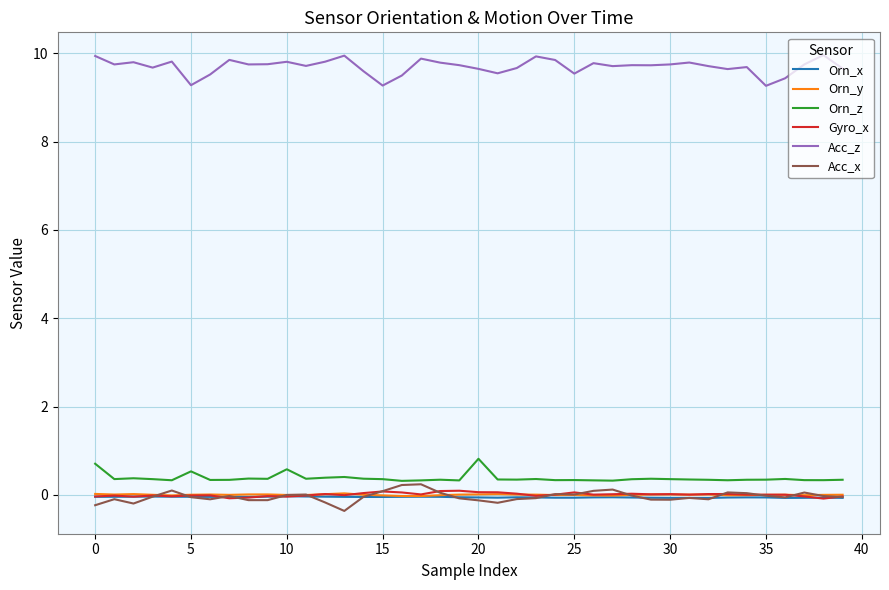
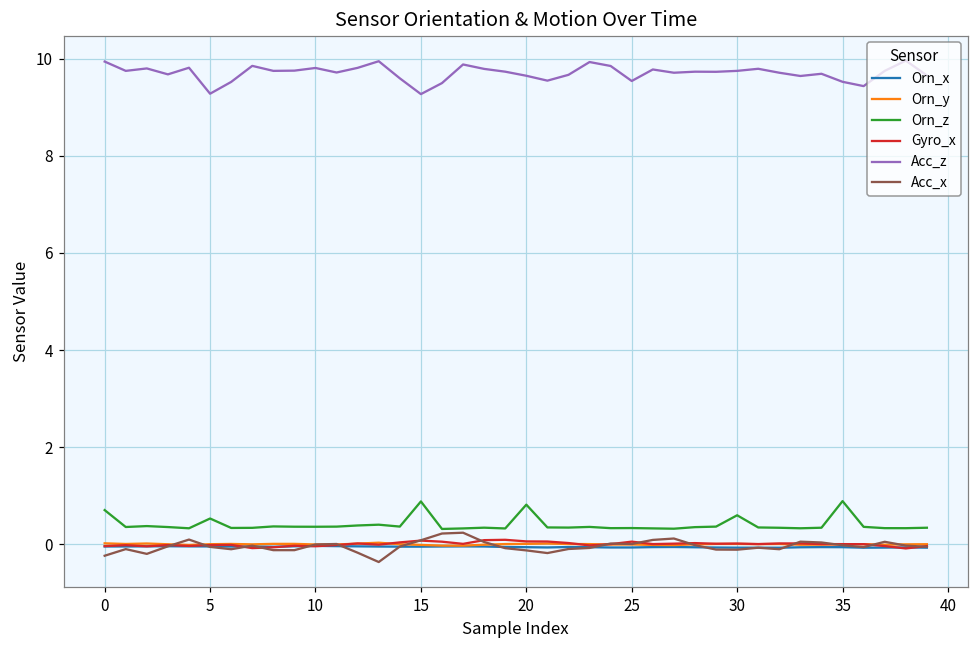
  {
    "Orn_x": {
      "20": -0.1,
      "25": -0.1
    },
    "Orn_y": {
      "0": 0.0
    },
    "Orn_z": {
      "0": 0.7,
      "5": 0.5,
-     "10": 0.6,
-     "15": 0.4,
+     "10": 0.4,
+     "15": 0.9,
      "20": 0.8,
      "25": 0.3,
-     "30": 0.4,
-     "35": 0.3
+     "30": 0.6,
+     "35": 0.9
    },
    "Acc_z": {
      "0": 9.9,
      "5": 9.3,
      "10": 9.8,
      "15": 9.3,
      "20": 9.6,
      "25": 9.5,
      "30": 9.7,
-     "35": 9.3
+     "35": 9.5
    },
    "Acc_x": {
      "0": -0.2,
      "20": -0.1
    }
  }
